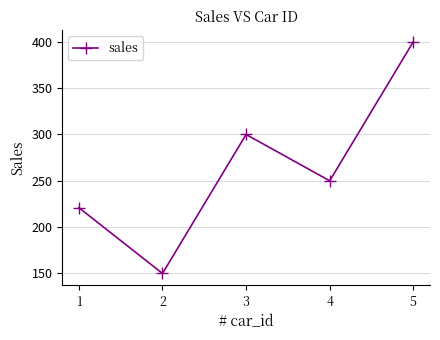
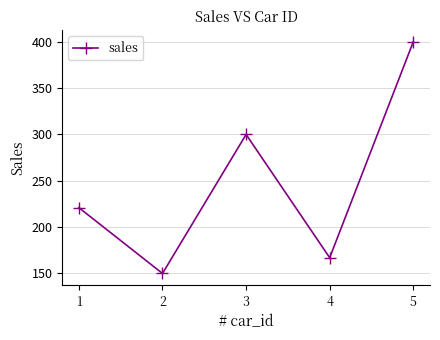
  {
    "1": 220,
    "2": 150,
    "3": 300,
-   "4": 250,
+   "4": 170,
    "5": 400
  }
